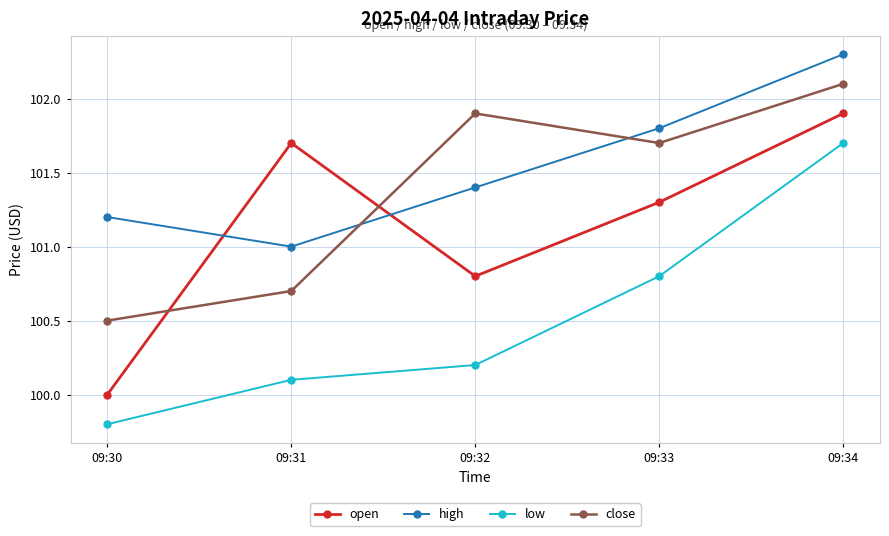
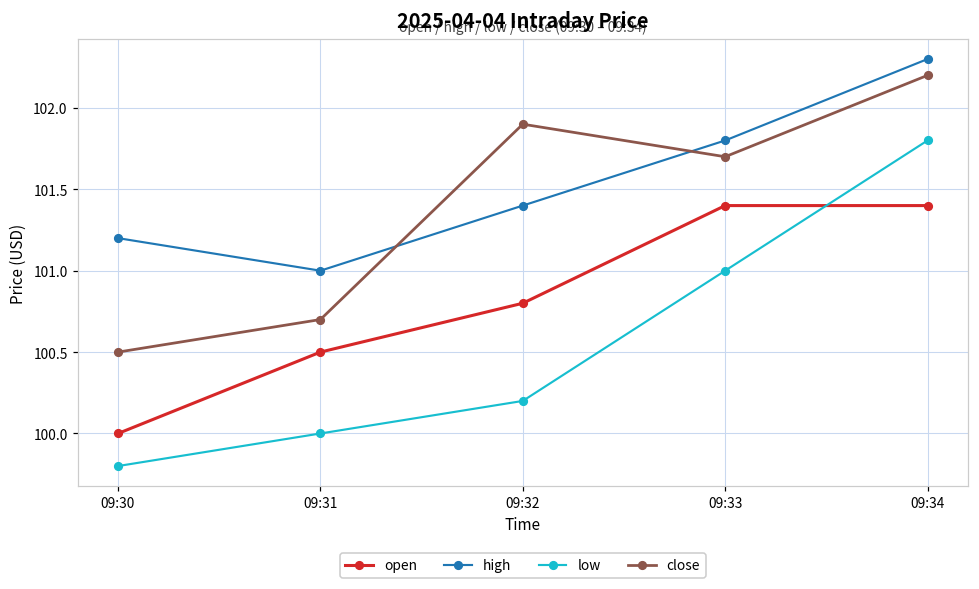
  {
    "open": {
      "09:30": 100.0,
-     "09:31": 101.7,
+     "09:31": 100.5,
      "09:32": 100.8,
-     "09:33": 101.3,
-     "09:34": 101.9
+     "09:33": 101.4,
+     "09:34": 101.4
    },
    "high": {
      "09:30": 101.2,
      "09:31": 101.0,
      "09:32": 101.4,
      "09:33": 101.8,
      "09:34": 102.3
    },
    "low": {
      "09:30": 99.8,
-     "09:31": 100.1,
+     "09:31": 100.0,
      "09:32": 100.2,
-     "09:33": 100.8,
-     "09:34": 101.7
+     "09:33": 101.0,
+     "09:34": 101.8
    },
    "close": {
      "09:30": 100.5,
      "09:31": 100.7,
      "09:32": 101.9,
      "09:33": 101.7,
-     "09:34": 102.1
+     "09:34": 102.2
    }
  }
